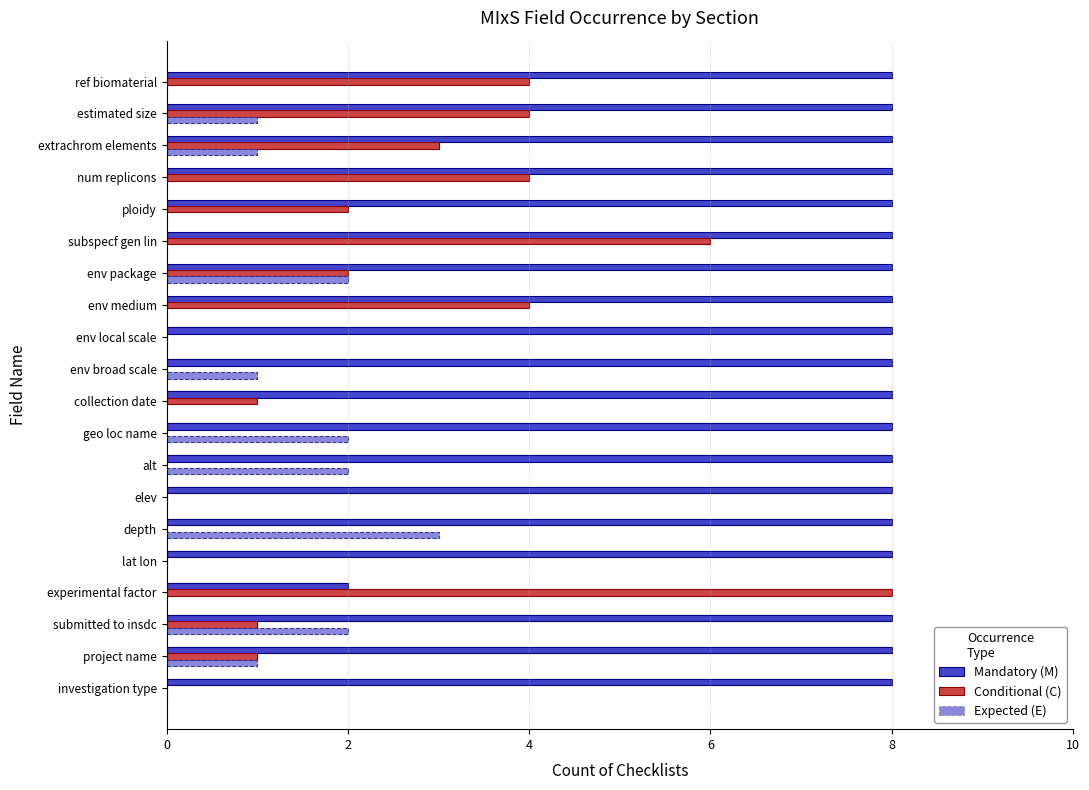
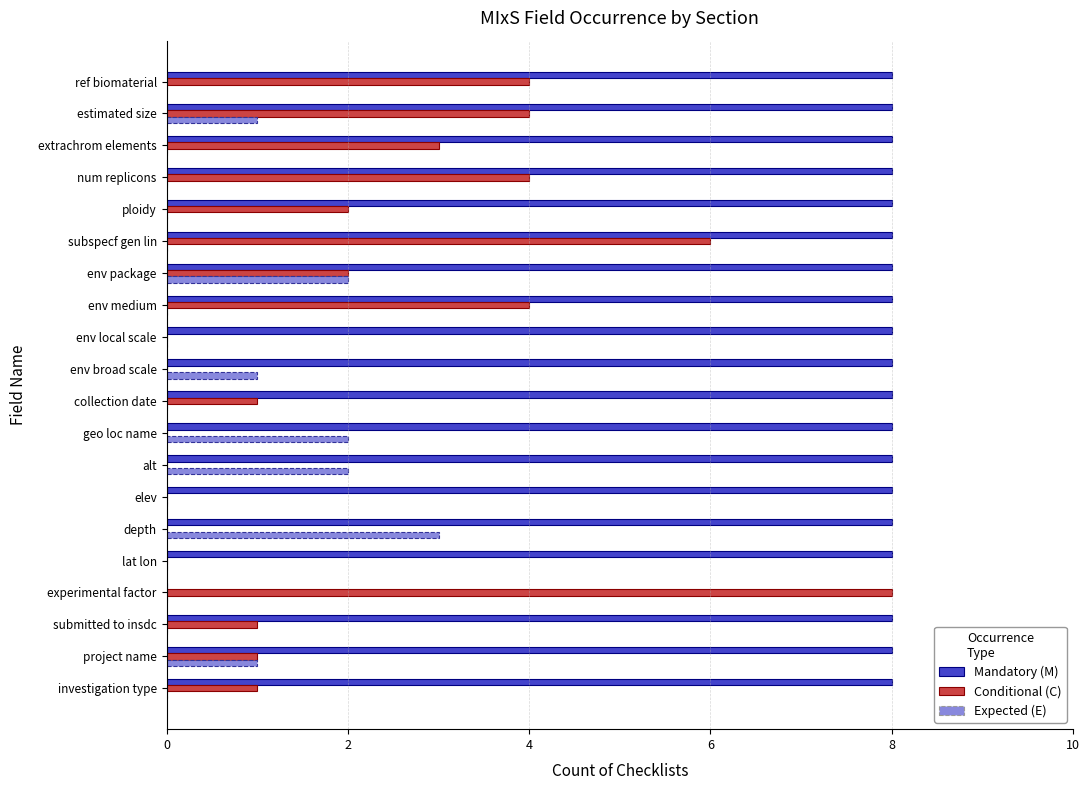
  {
    "Mandatory (M)": {
      "ref biomaterial": 8,
      "estimated size": 8,
      "extrachrom elements": 8,
      "num replicons": 8,
      "ploidy": 8,
      "subspecf gen lin": 8,
      "env package": 8,
      "env medium": 8,
      "env local scale": 8,
      "env broad scale": 8,
      "collection date": 8,
      "geo loc name": 8,
      "alt": 8,
      "elev": 8,
      "depth": 8,
      "lat lon": 8,
-     "experimental factor": 2,
+     "experimental factor": 0,
      "submitted to insdc": 8,
      "project name": 8,
      "investigation type": 8
    },
    "Conditional (C)": {
      "ref biomaterial": 4,
      "estimated size": 4,
      "extrachrom elements": 3,
      "num replicons": 4,
      "ploidy": 2,
      "subspecf gen lin": 6,
      "env package": 2,
      "env medium": 4,
      "env local scale": 0,
      "env broad scale": 0,
      "collection date": 1,
      "geo loc name": 0,
      "alt": 0,
      "elev": 0,
      "depth": 0,
      "lat lon": 0,
      "experimental factor": 8,
      "submitted to insdc": 1,
      "project name": 1,
-     "investigation type": 0
+     "investigation type": 1
    },
    "Expected (E)": {
      "ref biomaterial": 0,
      "estimated size": 1,
-     "extrachrom elements": 1,
+     "extrachrom elements": 0,
      "num replicons": 0,
      "ploidy": 0,
      "subspecf gen lin": 0,
      "env package": 2,
      "env medium": 0,
      "env local scale": 0,
      "env broad scale": 1,
      "collection date": 0,
      "geo loc name": 2,
      "alt": 2,
      "elev": 0,
      "depth": 3,
      "lat lon": 0,
      "experimental factor": 0,
-     "submitted to insdc": 2,
+     "submitted to insdc": 0,
      "project name": 1,
      "investigation type": 0
    }
  }
